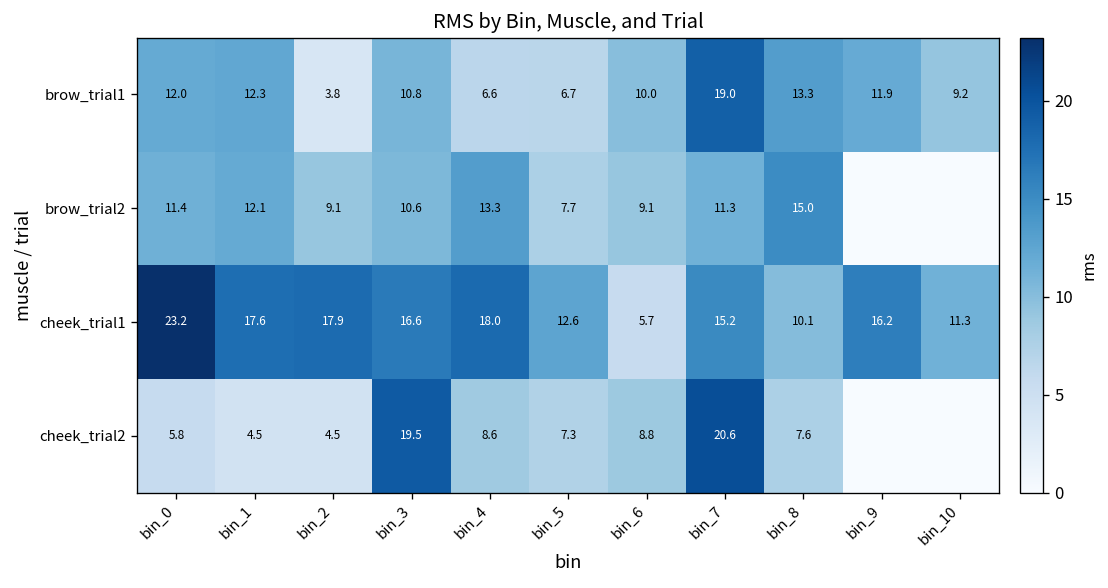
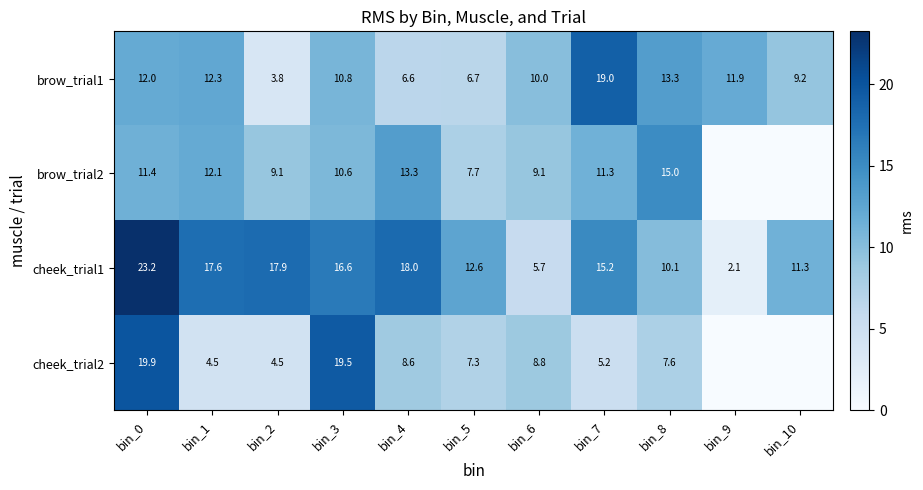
  {
    "brow_trial1": {
      "bin_0": 12.0,
      "bin_1": 12.3,
      "bin_2": 3.8,
      "bin_3": 10.8,
      "bin_4": 6.6,
      "bin_5": 6.7,
      "bin_6": 10.0,
      "bin_7": 19.0,
      "bin_8": 13.3,
      "bin_9": 11.9,
      "bin_10": 9.2
    },
    "brow_trial2": {
      "bin_0": 11.4,
      "bin_1": 12.1,
      "bin_2": 9.1,
      "bin_3": 10.6,
      "bin_4": 13.3,
      "bin_5": 7.7,
      "bin_6": 9.1,
      "bin_7": 11.3,
      "bin_8": 15.0
    },
    "cheek_trial1": {
      "bin_0": 23.2,
      "bin_1": 17.6,
      "bin_2": 17.9,
      "bin_3": 16.6,
      "bin_4": 18.0,
      "bin_5": 12.6,
      "bin_6": 5.7,
      "bin_7": 15.2,
      "bin_8": 10.1,
-     "bin_9": 16.2,
+     "bin_9": 2.1,
      "bin_10": 11.3
    },
    "cheek_trial2": {
-     "bin_0": 5.8,
+     "bin_0": 19.9,
      "bin_1": 4.5,
      "bin_2": 4.5,
      "bin_3": 19.5,
      "bin_4": 8.6,
      "bin_5": 7.3,
      "bin_6": 8.8,
-     "bin_7": 20.6,
+     "bin_7": 5.2,
      "bin_8": 7.6
    }
  }
